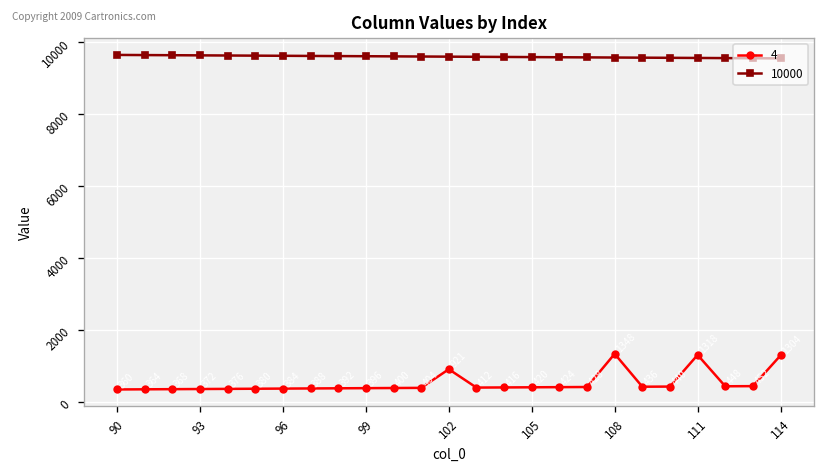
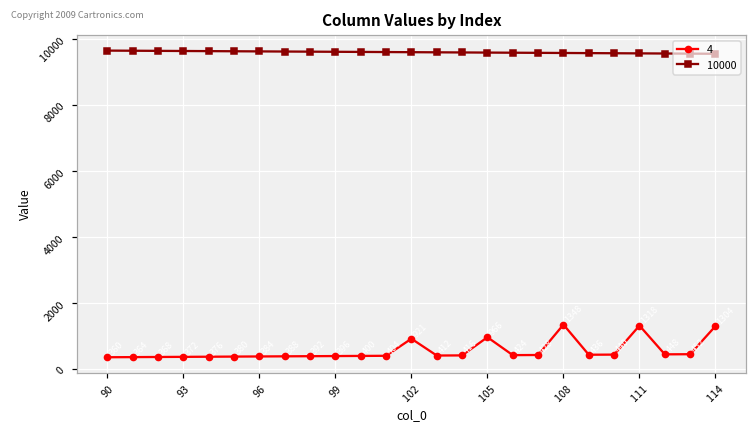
  {
    "4": {
-     "105": 400
+     "105": 1000
    },
    "10000": {
      "90": 9600,
      "93": 9600,
      "96": 9600,
      "99": 9600,
      "102": 9600,
      "105": 9600,
      "108": 9600,
      "111": 9600
    }
  }
